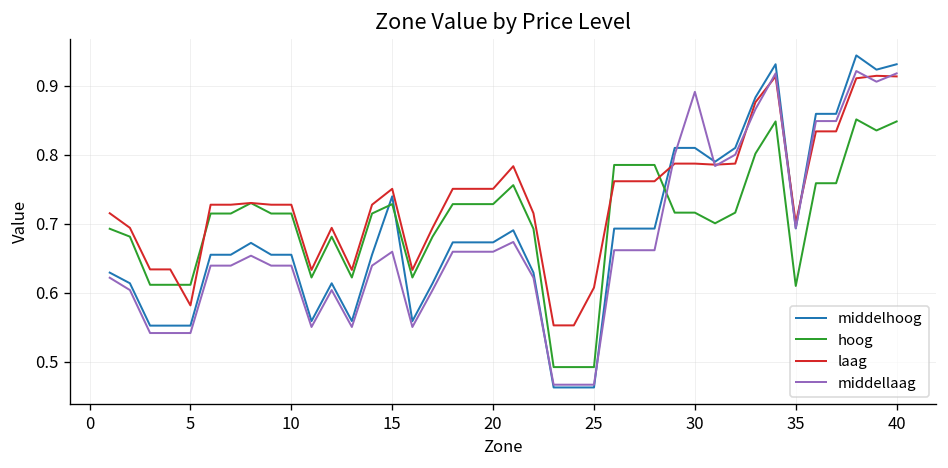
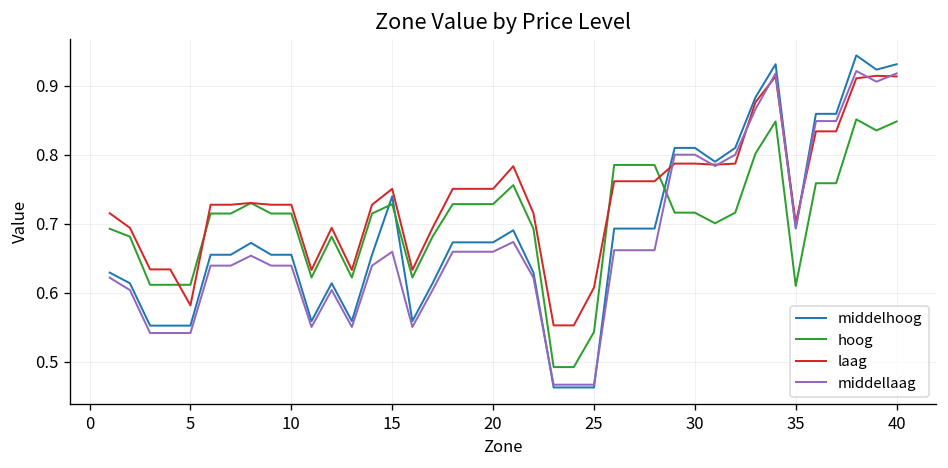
  {
    "middelhoog": {
      "5": 0.55,
      "10": 0.65,
      "15": 0.74,
      "20": 0.67,
      "30": 0.81,
      "40": 0.93
    },
    "hoog": {
      "5": 0.61,
      "10": 0.71,
      "15": 0.73,
      "20": 0.73,
-     "25": 0.49,
+     "25": 0.54,
      "30": 0.72,
      "35": 0.61,
      "40": 0.85
    },
    "laag": {
      "5": 0.58,
      "10": 0.73,
      "15": 0.75,
      "20": 0.75,
      "25": 0.61,
      "30": 0.79,
      "35": 0.70,
      "40": 0.91
    },
    "middellaag": {
      "5": 0.54,
      "10": 0.64,
      "15": 0.66,
      "20": 0.66,
-     "30": 0.89,
+     "30": 0.80,
      "40": 0.92
    }
  }
